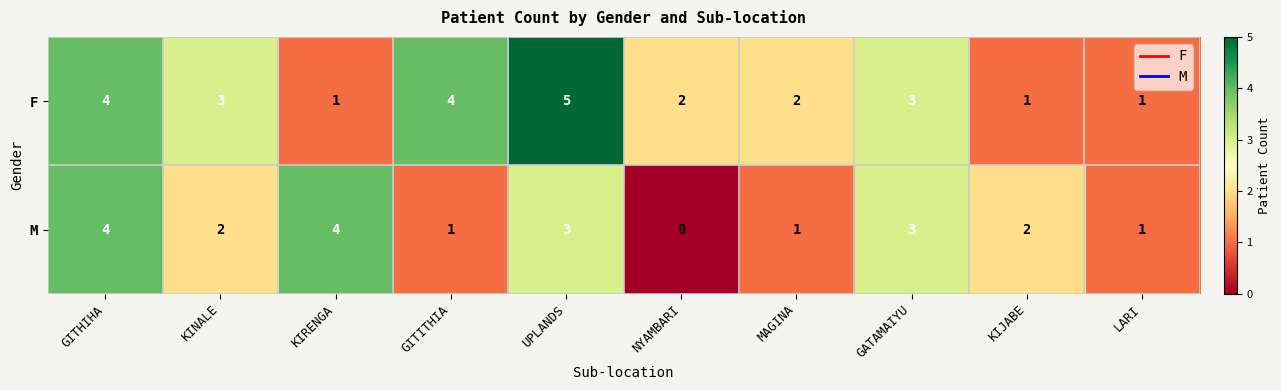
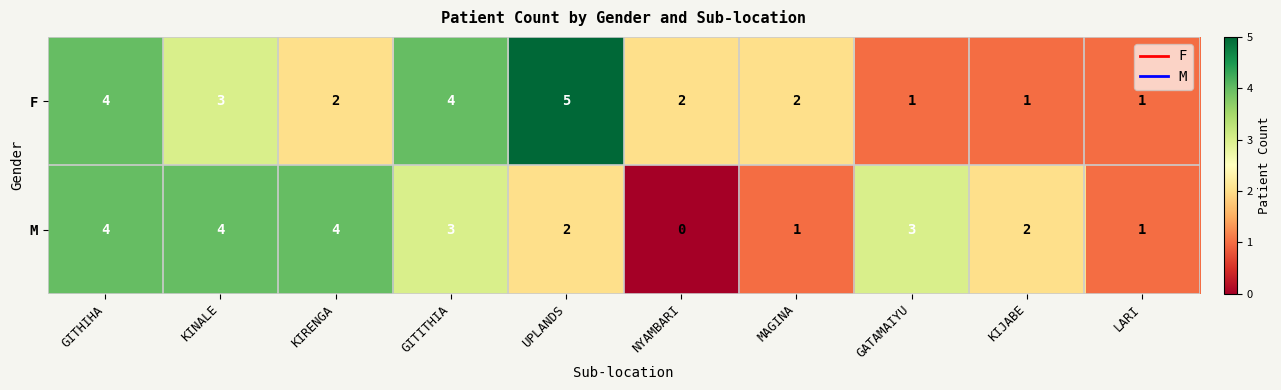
  {
    "F": {
      "GITHIHA": 4,
      "KINALE": 3,
-     "KIRENGA": 1,
+     "KIRENGA": 2,
      "GITITHIA": 4,
      "UPLANDS": 5,
      "NYAMBARI": 2,
      "MAGINA": 2,
-     "GATAMAIYU": 3,
+     "GATAMAIYU": 1,
      "KIJABE": 1,
      "LARI": 1
    },
    "M": {
      "GITHIHA": 4,
-     "KINALE": 2,
+     "KINALE": 4,
      "KIRENGA": 4,
-     "GITITHIA": 1,
-     "UPLANDS": 3,
+     "GITITHIA": 3,
+     "UPLANDS": 2,
      "NYAMBARI": 0,
      "MAGINA": 1,
      "GATAMAIYU": 3,
      "KIJABE": 2,
      "LARI": 1
    }
  }
